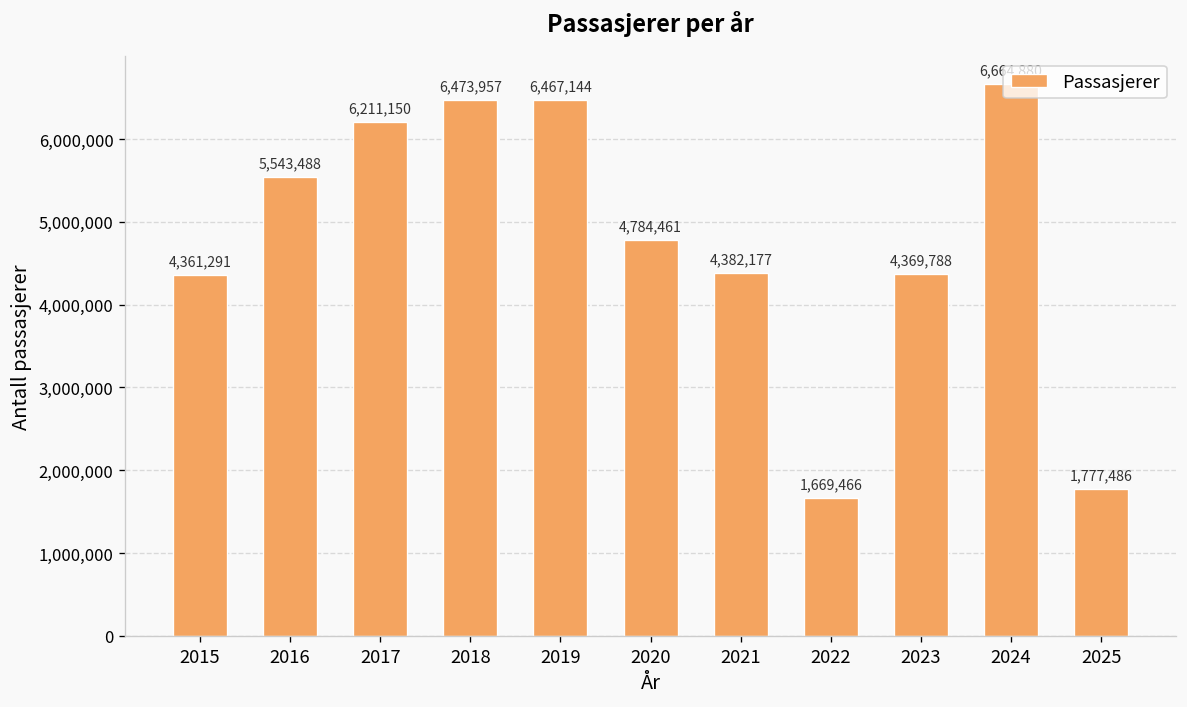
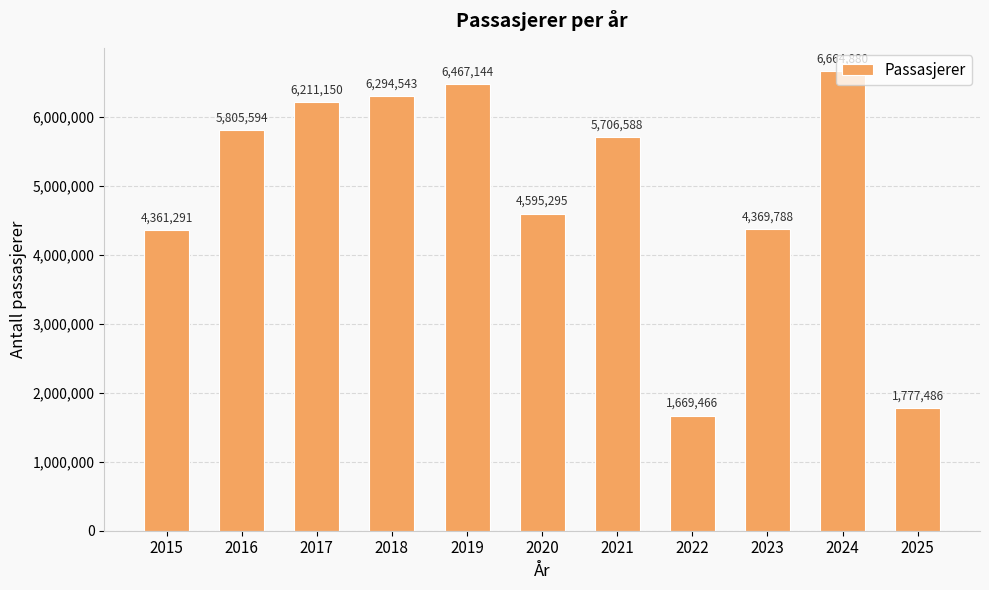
  {
    "2015": "4,361,291",
-   "2016": "5,543,488",
+   "2016": "5,805,594",
    "2017": "6,211,150",
-   "2018": "6,473,957",
+   "2018": "6,294,543",
    "2019": "6,467,144",
-   "2020": "4,784,461",
-   "2021": "4,382,177",
+   "2020": "4,595,295",
+   "2021": "5,706,588",
    "2022": "1,669,466",
    "2023": "4,369,788",
    "2025": "1,777,486"
  }
